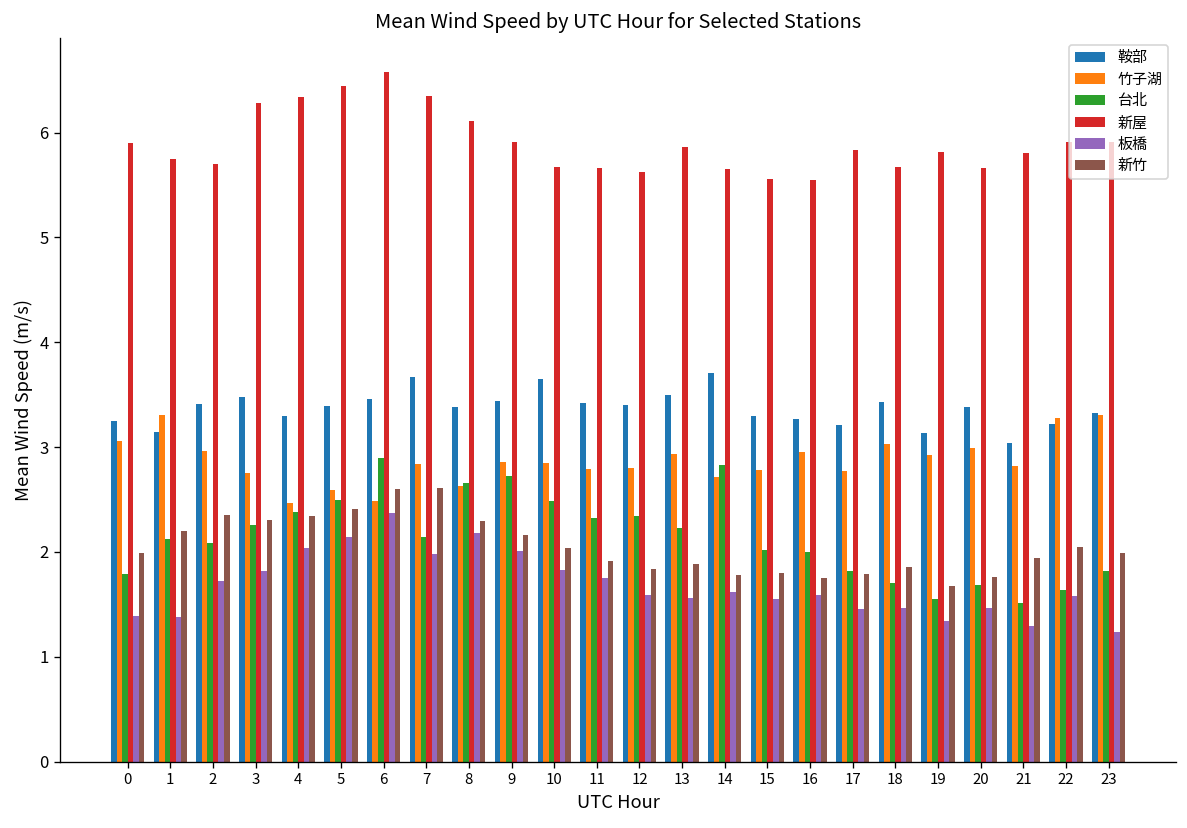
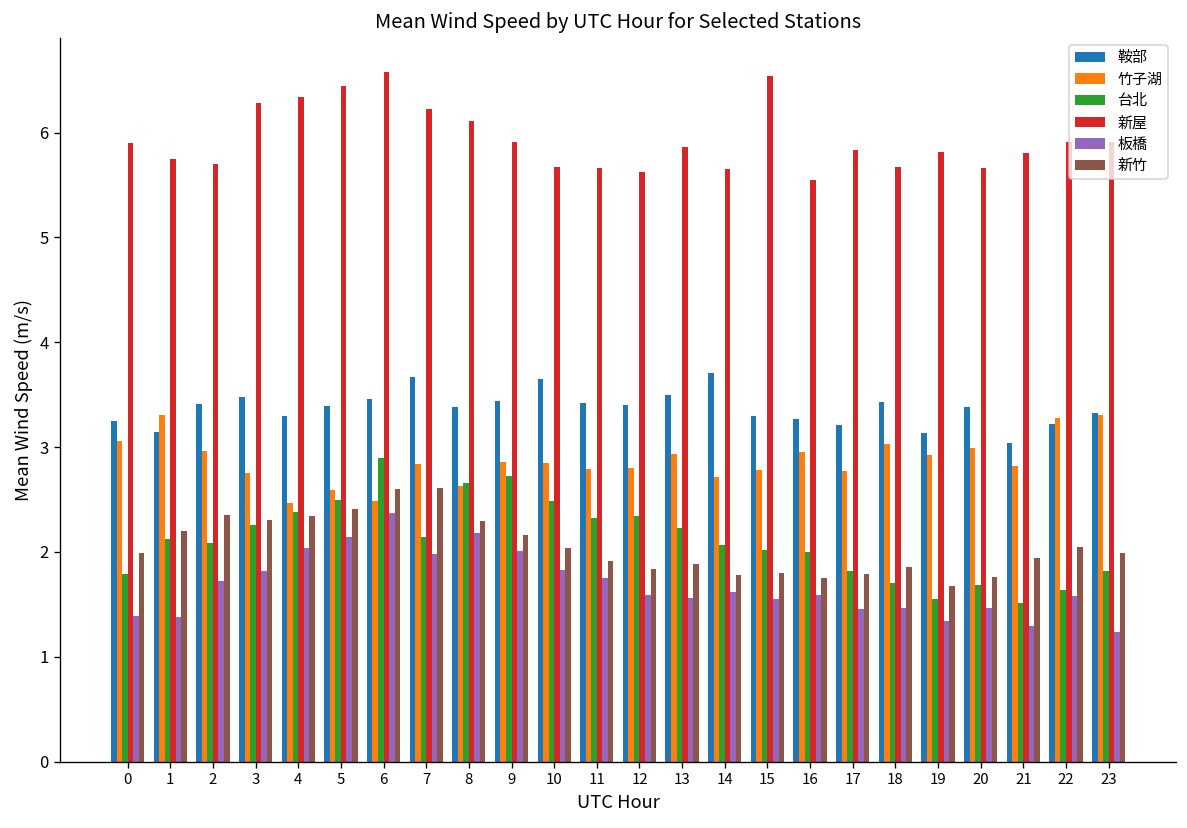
  {
    "鞍部": {
      "0": 3.2,
      "1": 3.1,
      "2": 3.4,
      "3": 3.5,
      "4": 3.3,
      "5": 3.4,
      "6": 3.5,
      "7": 3.7,
      "8": 3.4,
      "9": 3.4,
      "10": 3.6,
      "11": 3.4,
      "12": 3.4,
      "13": 3.5,
      "14": 3.7,
      "15": 3.3,
      "16": 3.3,
      "17": 3.2,
      "18": 3.4,
      "19": 3.1,
      "20": 3.4,
      "21": 3.0,
      "22": 3.2,
      "23": 3.3
    },
    "竹子湖": {
      "0": 3.1,
      "1": 3.3,
      "2": 3.0,
      "3": 2.8,
      "4": 2.5,
      "5": 2.6,
      "6": 2.5,
      "7": 2.8,
      "8": 2.6,
      "9": 2.9,
      "10": 2.8,
      "11": 2.8,
      "12": 2.8,
      "13": 2.9,
      "14": 2.7,
      "15": 2.8,
      "16": 3.0,
      "17": 2.8,
      "18": 3.0,
      "19": 2.9,
      "20": 3.0,
      "21": 2.8,
      "22": 3.3,
      "23": 3.3
    },
    "台北": {
      "0": 1.8,
      "1": 2.1,
      "2": 2.1,
      "3": 2.3,
      "4": 2.4,
      "5": 2.5,
      "6": 2.9,
      "7": 2.1,
      "8": 2.7,
      "9": 2.7,
      "10": 2.5,
      "11": 2.3,
      "12": 2.3,
      "13": 2.2,
-     "14": 2.8,
+     "14": 2.1,
      "15": 2.0,
      "16": 2.0,
      "17": 1.8,
      "18": 1.7,
      "19": 1.6,
      "20": 1.7,
      "21": 1.5,
      "22": 1.6,
      "23": 1.8
    },
    "新屋": {
      "0": 5.9,
      "1": 5.7,
      "2": 5.7,
      "3": 6.3,
      "4": 6.3,
      "5": 6.4,
      "6": 6.6,
-     "7": 6.4,
+     "7": 6.2,
      "8": 6.1,
      "9": 5.9,
      "10": 5.7,
      "11": 5.7,
      "12": 5.6,
      "13": 5.9,
      "14": 5.7,
-     "15": 5.6,
+     "15": 6.5,
      "16": 5.5,
      "17": 5.8,
      "18": 5.7,
      "19": 5.8,
      "20": 5.7,
      "21": 5.8,
      "22": 5.9
    },
    "板橋": {
      "0": 1.4,
      "1": 1.4,
      "2": 1.7,
      "3": 1.8,
      "4": 2.0,
      "5": 2.1,
      "6": 2.4,
      "7": 2.0,
      "8": 2.2,
      "9": 2.0,
      "10": 1.8,
      "11": 1.8,
      "12": 1.6,
      "13": 1.6,
      "14": 1.6,
      "15": 1.6,
      "16": 1.6,
      "17": 1.5,
      "18": 1.5,
      "19": 1.3,
      "20": 1.5,
      "21": 1.3,
      "22": 1.6,
      "23": 1.2
    },
    "新竹": {
      "0": 2.0,
      "1": 2.2,
      "2": 2.4,
      "3": 2.3,
      "4": 2.3,
      "5": 2.4,
      "6": 2.6,
      "7": 2.6,
      "8": 2.3,
      "9": 2.2,
      "10": 2.0,
      "11": 1.9,
      "12": 1.8,
      "13": 1.9,
      "14": 1.8,
      "15": 1.8,
      "16": 1.8,
      "17": 1.8,
      "18": 1.9,
      "19": 1.7,
      "20": 1.8,
      "21": 1.9,
      "22": 2.1,
      "23": 2.0
    }
  }
